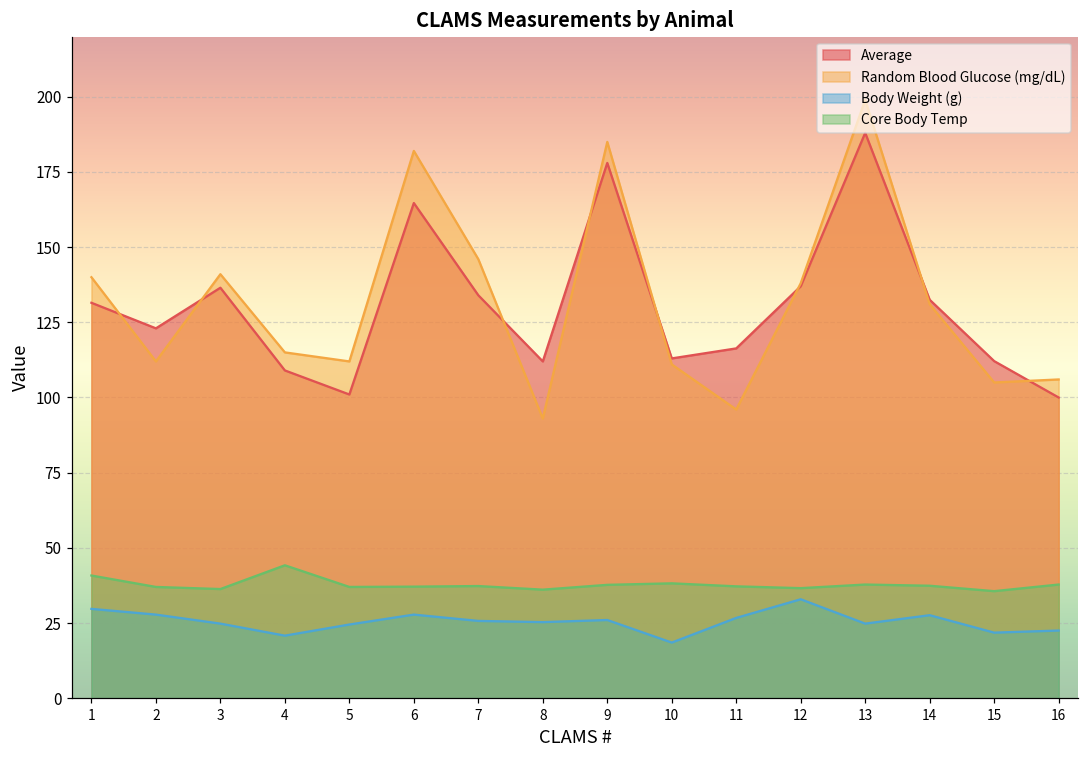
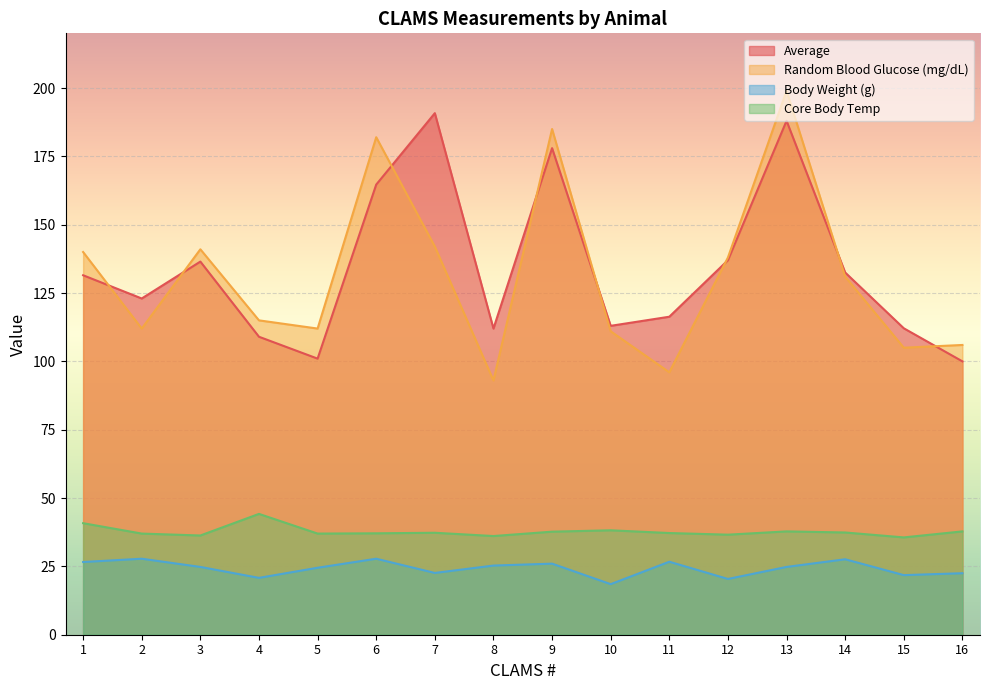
  {
    "Average": {
      "1": 132,
      "2": 123,
      "3": 137,
      "4": 109,
      "5": 101,
      "6": 165,
-     "7": 134,
+     "7": 191,
      "8": 112,
      "9": 178,
      "10": 113,
      "11": 116,
      "12": 137,
      "14": 133,
      "15": 112,
      "16": 100
    },
    "Random Blood Glucose (mg/dL)": {
      "1": 140,
      "2": 112,
      "3": 141,
      "4": 115,
      "5": 112,
      "6": 182,
-     "7": 146,
+     "7": 142,
      "8": 93,
      "9": 185,
      "10": 111,
      "11": 96,
      "12": 138,
      "14": 131,
      "15": 105,
      "16": 106
    },
    "Body Weight (g)": {
-     "1": 30,
+     "1": 27,
      "2": 28,
      "3": 25,
      "4": 21,
      "5": 25,
      "6": 28,
-     "7": 26,
+     "7": 23,
      "8": 25,
      "9": 26,
      "10": 19,
      "11": 27,
-     "12": 33,
+     "12": 20,
      "13": 25,
      "14": 28,
      "15": 22,
      "16": 23
    },
    "Core Body Temp": {
      "1": 41,
      "2": 37,
      "3": 36,
      "4": 44,
      "5": 37,
      "6": 37,
      "7": 37,
      "8": 36,
      "9": 38,
      "10": 38,
      "11": 37,
      "12": 37,
      "13": 38,
      "14": 37,
      "15": 36,
      "16": 38
    }
  }
